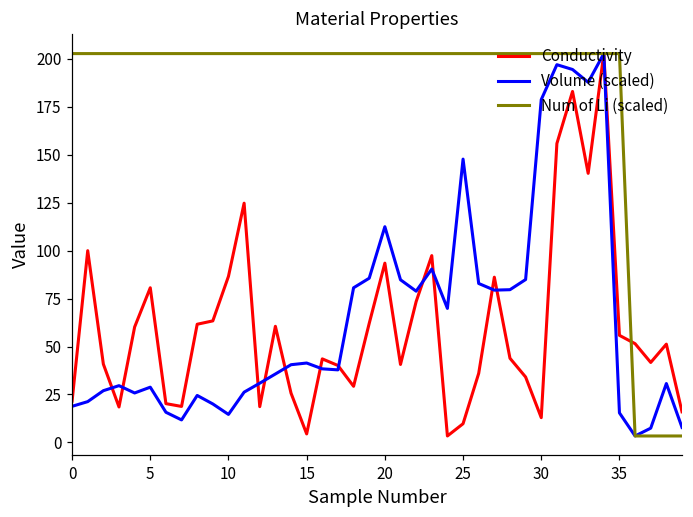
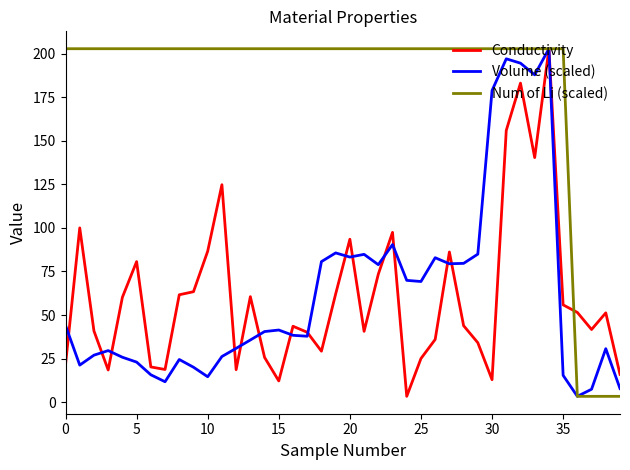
  {
    "Conductivity": {
      "0": 22,
      "5": 81,
      "10": 87,
-     "15": 4,
+     "15": 12,
      "20": 93,
-     "25": 10,
+     "25": 25,
      "30": 13,
      "35": 56
    },
    "Volume (scaled)": {
-     "0": 19,
-     "5": 29,
+     "0": 44,
+     "5": 23,
      "10": 15,
      "15": 41,
-     "20": 112,
-     "25": 148,
+     "20": 83,
+     "25": 69,
      "30": 179,
      "35": 15
    },
    "Num of Li (scaled)": {
      "0": 203,
      "5": 203,
      "10": 203,
      "15": 203,
      "20": 203,
      "25": 203,
      "30": 203,
      "35": 203
    }
  }
